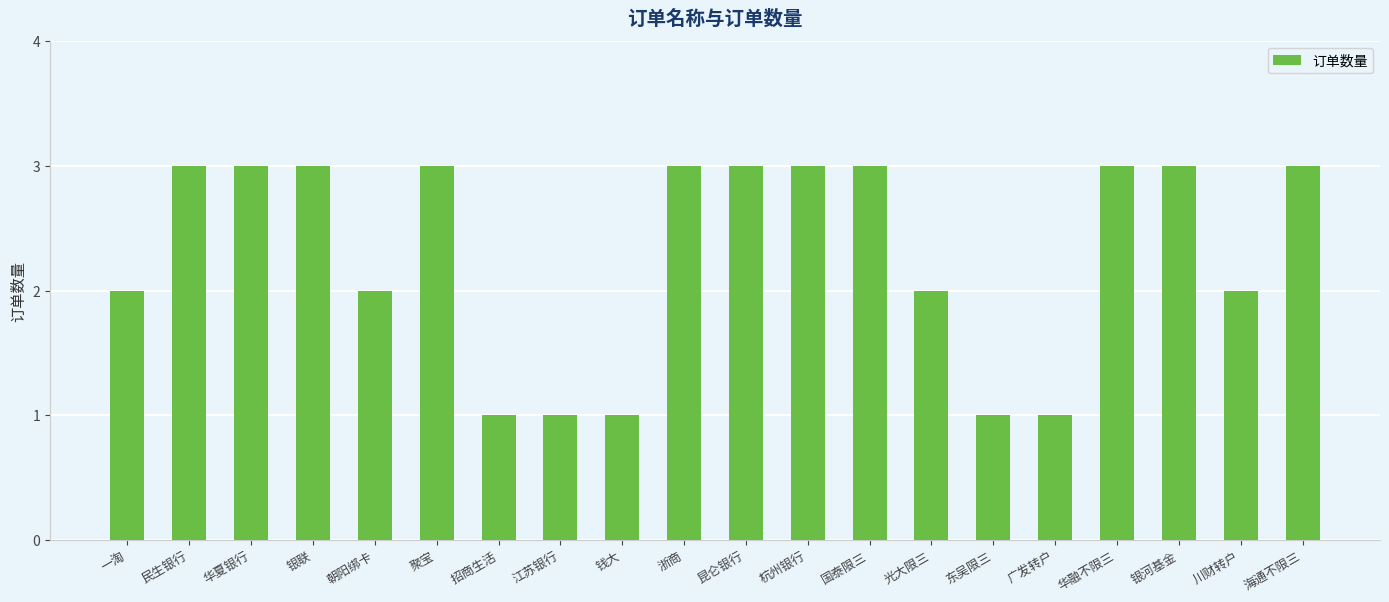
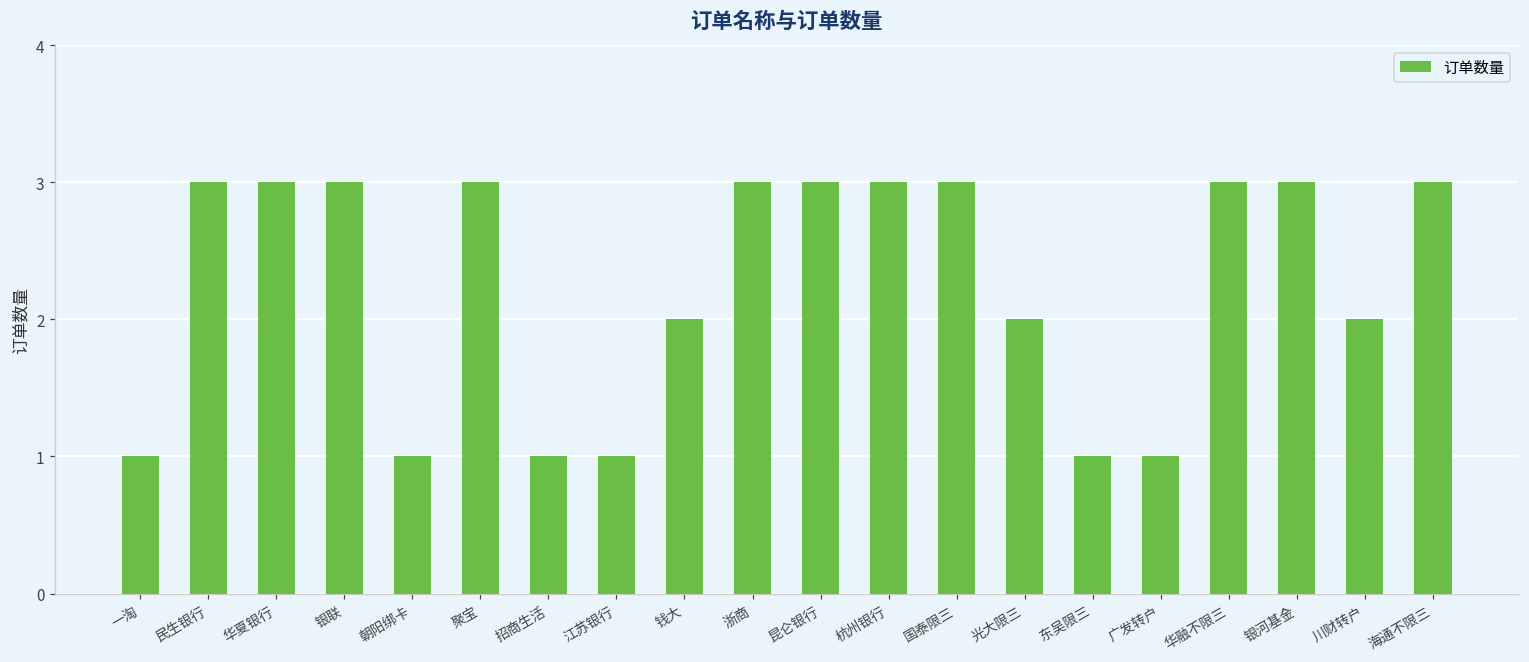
  {
-   "一淘": 2,
+   "一淘": 1,
    "民生银行": 3,
    "华夏银行": 3,
    "银联": 3,
-   "朝阳绑卡": 2,
+   "朝阳绑卡": 1,
    "聚宝": 3,
    "招商生活": 1,
    "江苏银行": 1,
-   "钱大": 1,
+   "钱大": 2,
    "浙商": 3,
    "昆仑银行": 3,
    "杭州银行": 3,
    "国泰限三": 3,
    "光大限三": 2,
    "东吴限三": 1,
    "广发转户": 1,
    "华融不限三": 3,
    "银河基金": 3,
    "川财转户": 2,
    "海通不限三": 3
  }
